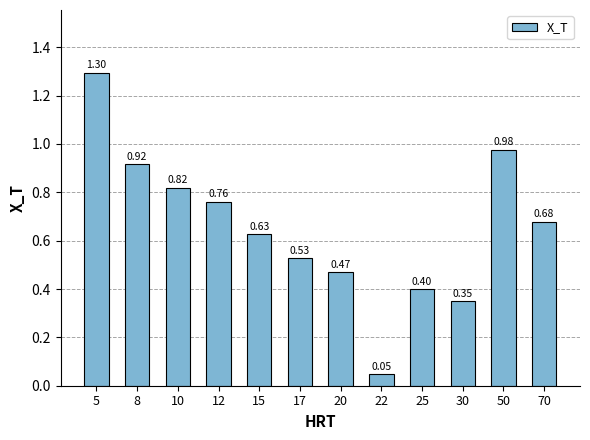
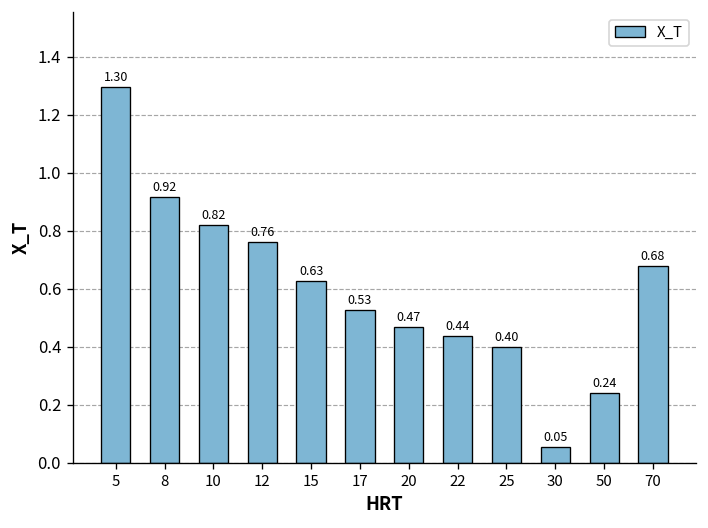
  {
    "5": 1.30,
    "8": 0.92,
    "10": 0.82,
    "12": 0.76,
    "15": 0.63,
    "17": 0.53,
    "20": 0.47,
-   "22": 0.05,
+   "22": 0.44,
    "25": 0.40,
-   "30": 0.35,
-   "50": 0.98,
+   "30": 0.05,
+   "50": 0.24,
    "70": 0.68
  }
